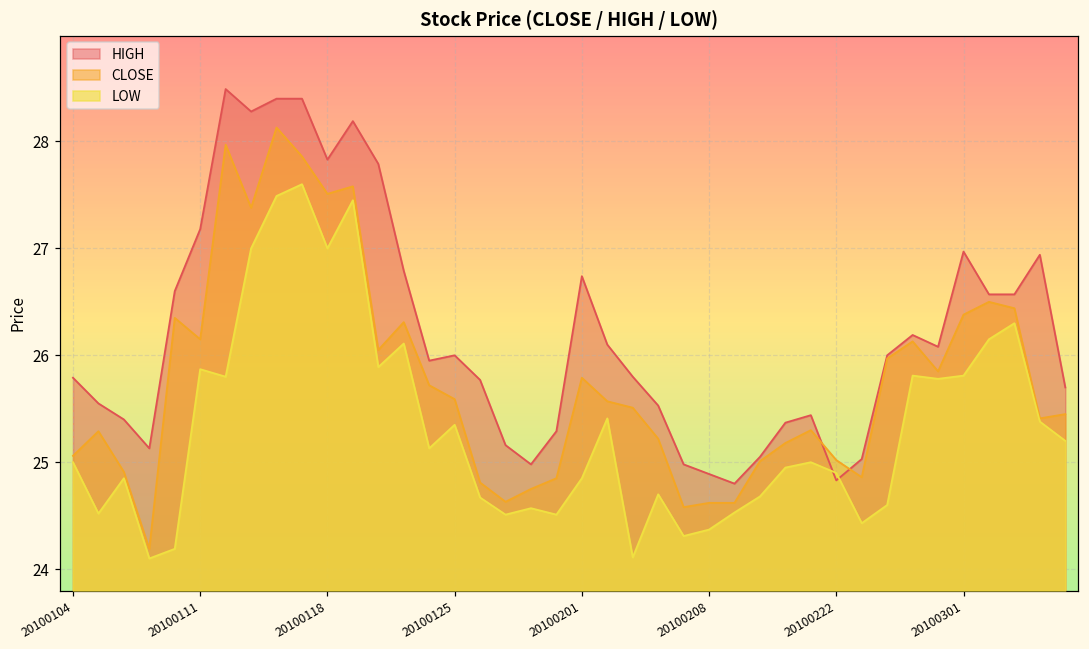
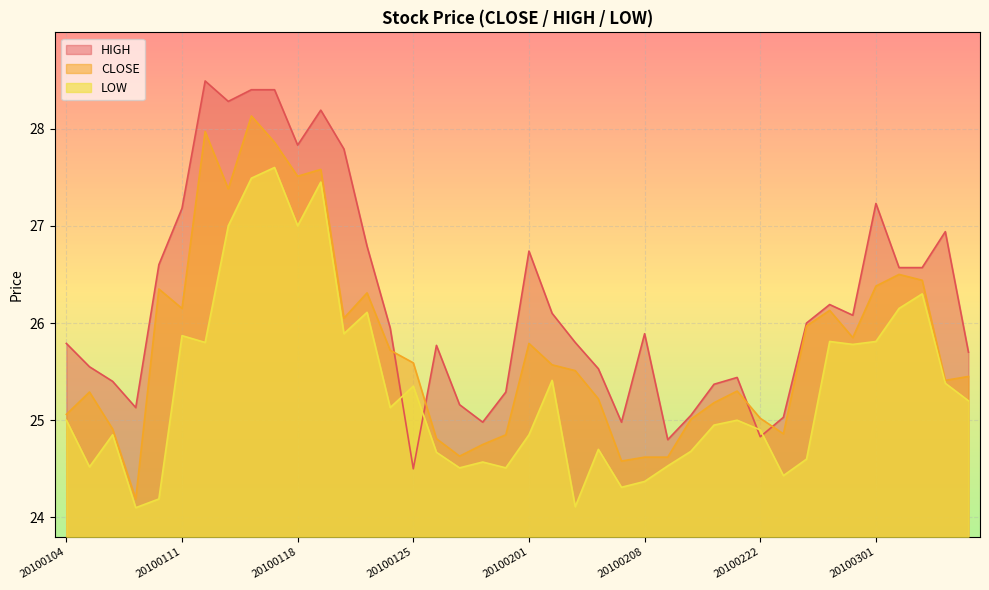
  {
    "HIGH": {
      "20100104": 25.8,
      "20100111": 27.2,
      "20100118": 27.8,
-     "20100125": 26.0,
+     "20100125": 24.5,
      "20100201": 26.7,
-     "20100208": 24.9,
+     "20100208": 25.9,
      "20100222": 24.8,
-     "20100301": 27.0
+     "20100301": 27.2
    }
  }
